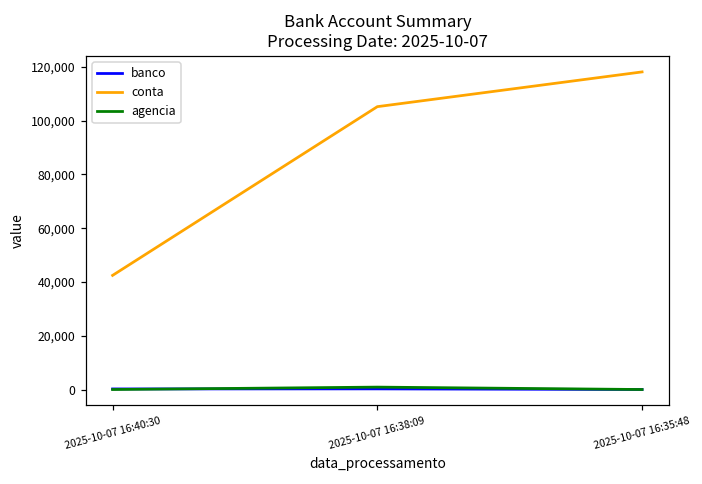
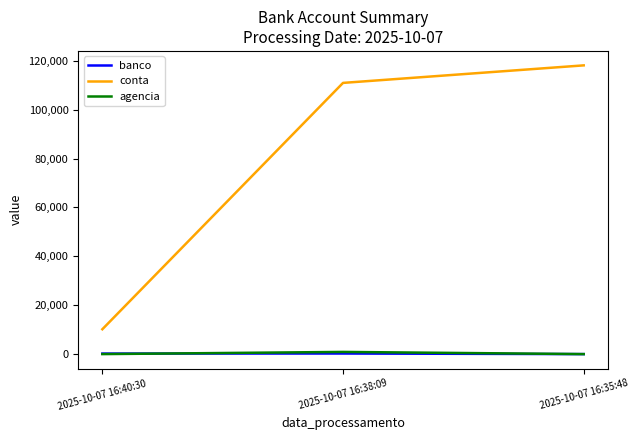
  {
    "conta": {
-     "2025-10-07 16:40:30": "42,000",
-     "2025-10-07 16:38:09": "105,000",
+     "2025-10-07 16:40:30": "10,000",
+     "2025-10-07 16:38:09": "111,000",
      "2025-10-07 16:35:48": "118,000"
    }
  }
